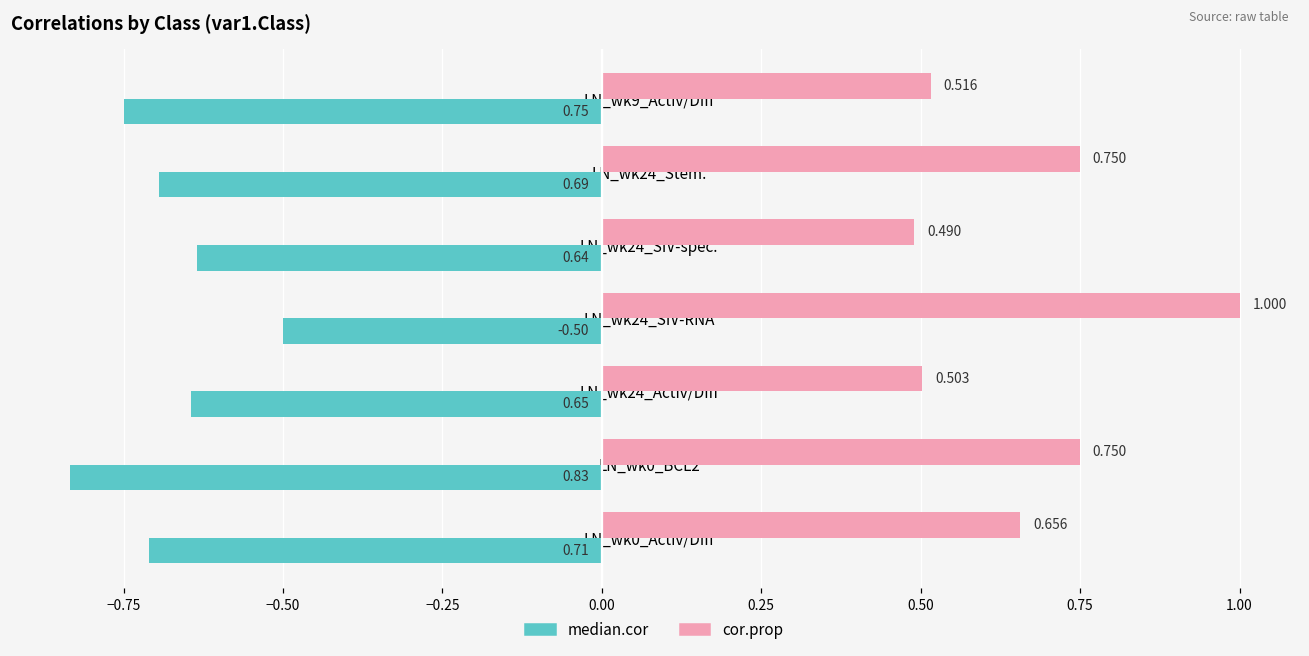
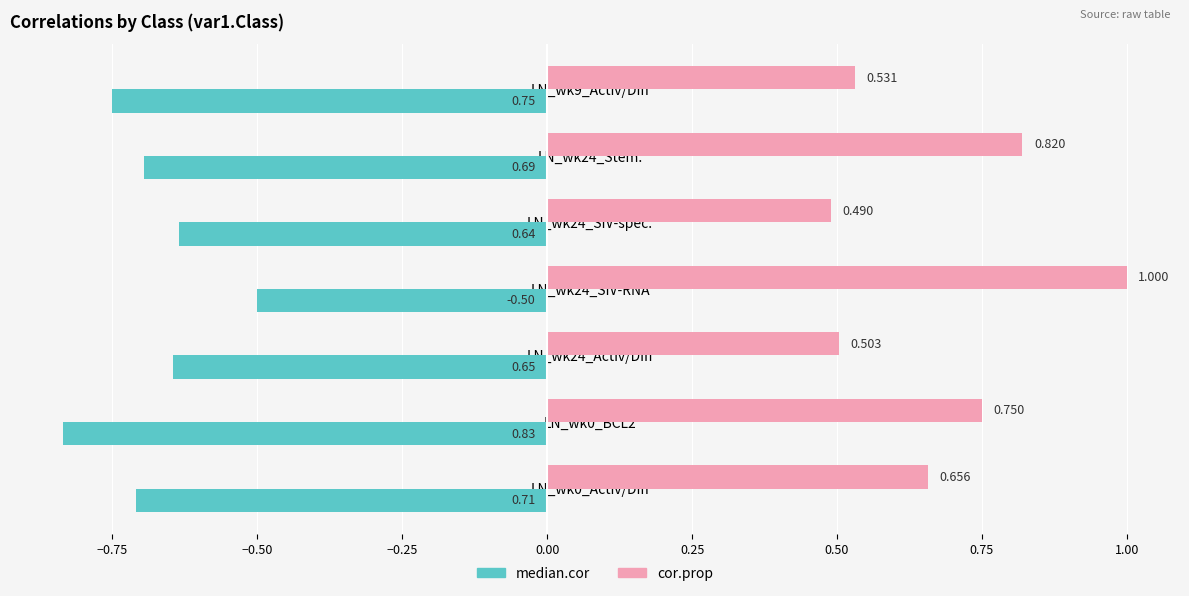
  {
    "median.cor": {
      "LN_wk24_SIV-RNA": -0.50
    },
    "cor.prop": {
-     "LN_wk9_Activ/Diff": 0.516,
-     "LN_wk24_Stem.": 0.750,
+     "LN_wk9_Activ/Diff": 0.531,
+     "LN_wk24_Stem.": 0.820,
      "LN_wk24_SIV-spec.": 0.490,
      "LN_wk24_SIV-RNA": 1.000,
      "LN_wk24_Activ/Diff": 0.503,
      "LN_wk0_BCL2": 0.750,
      "LN_wk0_Activ/Diff": 0.656
    }
  }
